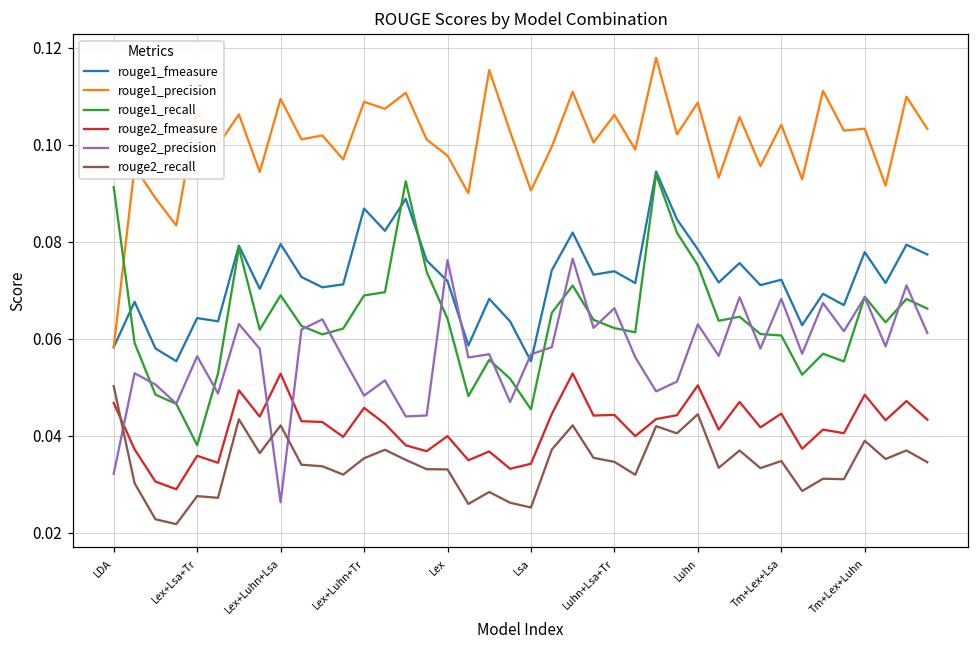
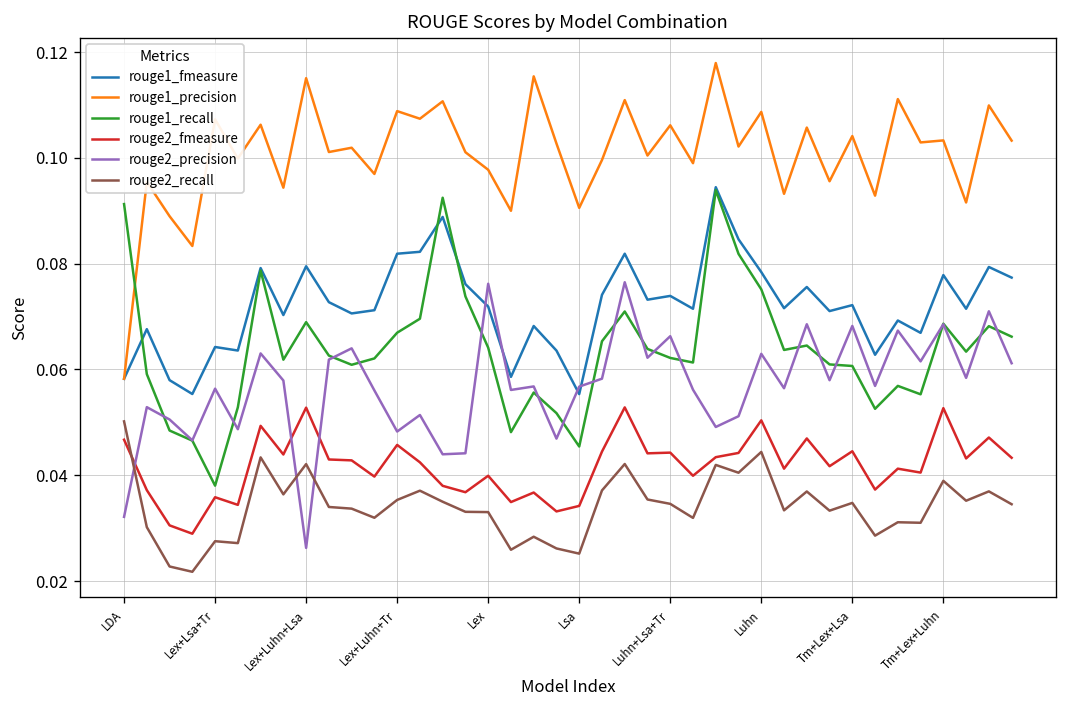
  {
    "rouge1_fmeasure": {
      "Lex+Lsa+Tr": 0.064,
      "Lex+Luhn+Lsa": 0.080,
-     "Lex+Luhn+Tr": 0.087,
+     "Lex+Luhn+Tr": 0.082,
      "Lex": 0.072,
      "Lsa": 0.055,
      "Luhn+Lsa+Tr": 0.074,
      "Luhn": 0.078,
      "Tm+Lex+Lsa": 0.072,
      "Tm+Lex+Luhn": 0.078
    },
    "rouge1_precision": {
-     "Lex+Luhn+Lsa": 0.109,
+     "Lex+Luhn+Lsa": 0.115,
      "Lex+Luhn+Tr": 0.109,
      "Lex": 0.098,
      "Lsa": 0.091,
      "Luhn+Lsa+Tr": 0.106,
      "Luhn": 0.109,
      "Tm+Lex+Lsa": 0.104,
      "Tm+Lex+Luhn": 0.103
    },
    "rouge1_recall": {
      "LDA": 0.091,
      "Lex+Lsa+Tr": 0.038,
      "Lex+Luhn+Lsa": 0.069,
-     "Lex+Luhn+Tr": 0.069,
+     "Lex+Luhn+Tr": 0.067,
      "Lex": 0.064,
      "Lsa": 0.045,
      "Luhn+Lsa+Tr": 0.062,
      "Luhn": 0.075,
      "Tm+Lex+Lsa": 0.061
    },
    "rouge2_fmeasure": {
      "LDA": 0.047,
      "Lex+Lsa+Tr": 0.036,
      "Lex+Luhn+Lsa": 0.053,
      "Lex+Luhn+Tr": 0.046,
      "Lex": 0.040,
      "Lsa": 0.034,
      "Luhn+Lsa+Tr": 0.044,
      "Luhn": 0.050,
      "Tm+Lex+Lsa": 0.045,
-     "Tm+Lex+Luhn": 0.048
+     "Tm+Lex+Luhn": 0.053
    },
    "rouge2_precision": {
      "LDA": 0.032,
      "Lex+Lsa+Tr": 0.056,
      "Lex+Luhn+Lsa": 0.026,
      "Lex+Luhn+Tr": 0.048,
      "Lex": 0.076,
      "Lsa": 0.057,
      "Luhn+Lsa+Tr": 0.066,
      "Luhn": 0.063,
      "Tm+Lex+Lsa": 0.068
    },
    "rouge2_recall": {
      "LDA": 0.050,
      "Lex+Lsa+Tr": 0.028,
      "Lex+Luhn+Lsa": 0.042,
      "Lex+Luhn+Tr": 0.035,
      "Lex": 0.033,
      "Lsa": 0.025,
      "Luhn+Lsa+Tr": 0.035,
      "Luhn": 0.044,
      "Tm+Lex+Lsa": 0.035,
      "Tm+Lex+Luhn": 0.039
    }
  }
